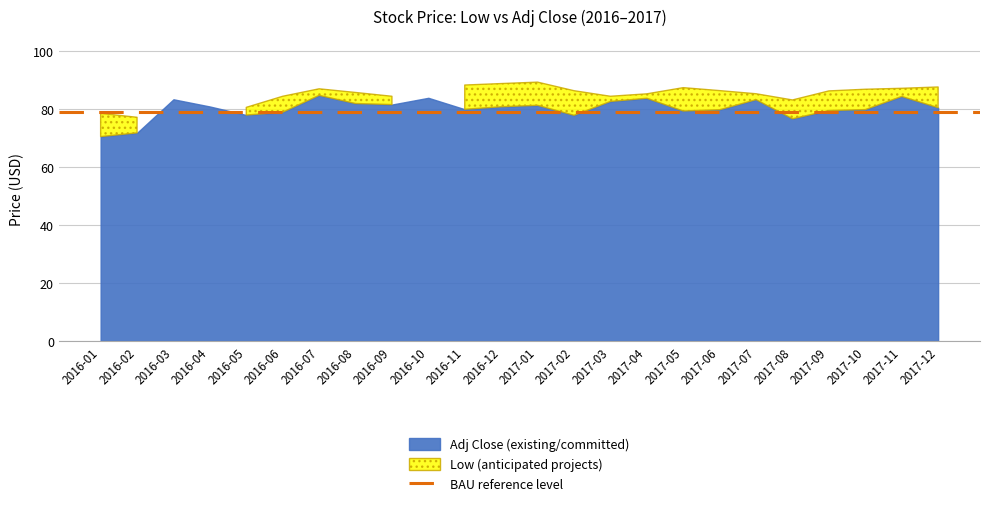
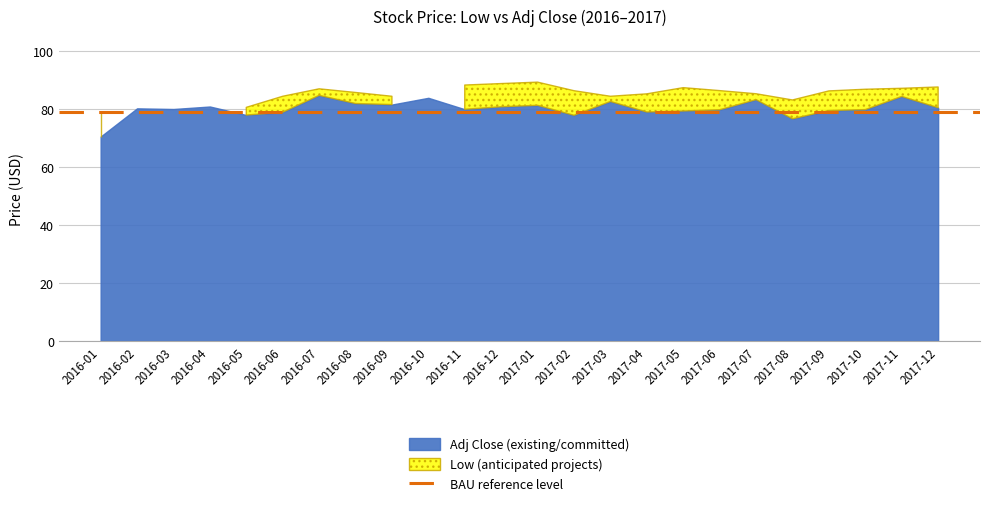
  {
    "2016-01": 70,
-   "2016-02": 72,
-   "2016-03": 83,
+   "2016-02": 80,
+   "2016-03": 80,
    "2016-04": 81,
    "2016-05": 78,
    "2016-06": 79,
    "2016-07": 85,
    "2016-08": 82,
    "2016-09": 82,
    "2016-10": 84,
    "2016-11": 80,
    "2016-12": 81,
    "2017-01": 81,
    "2017-02": 78,
    "2017-03": 83,
-   "2017-04": 84,
+   "2017-04": 79,
    "2017-05": 79,
    "2017-06": 80,
    "2017-07": 83,
    "2017-08": 77,
    "2017-09": 79,
    "2017-10": 80,
    "2017-11": 84,
    "2017-12": 80
  }
